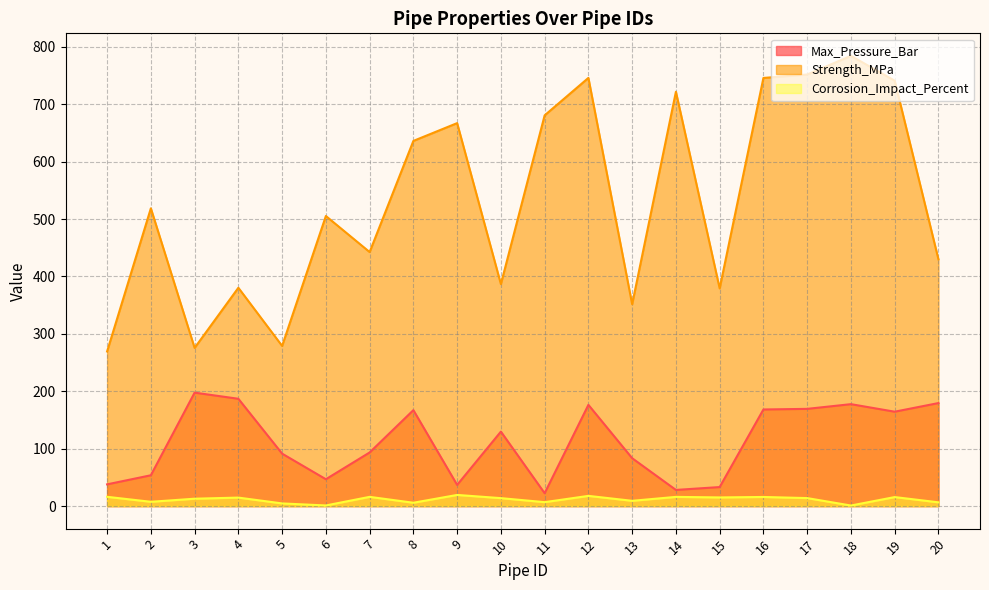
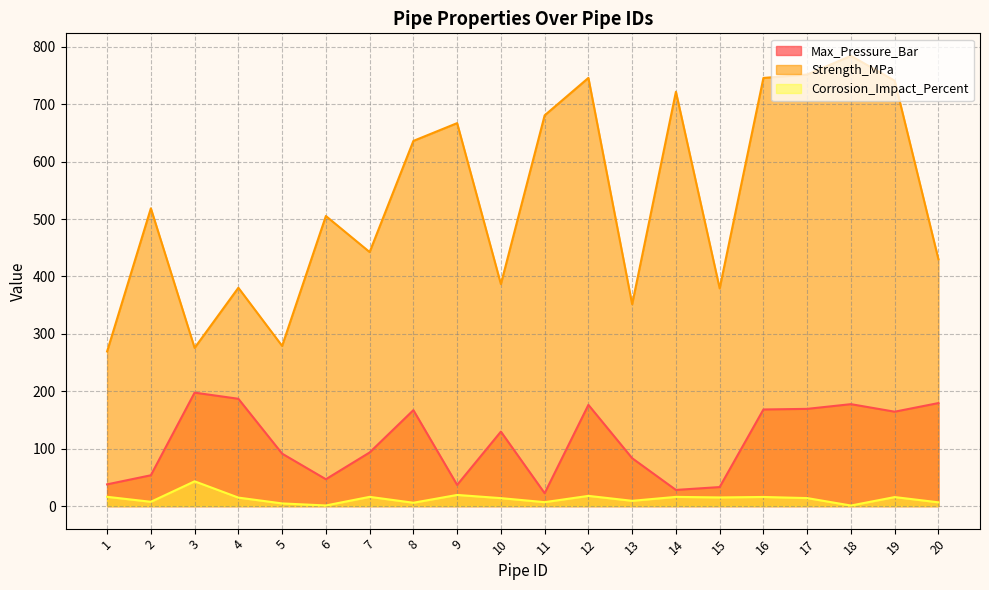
  {
    "Max_Pressure_Bar": {
      "1": 40,
      "2": 50,
      "3": 200,
      "4": 190,
      "5": 90,
      "6": 50,
      "7": 90,
      "8": 170,
      "9": 40,
      "10": 130,
      "11": 20,
      "12": 180,
      "13": 80,
      "14": 30,
      "15": 30,
      "16": 170,
      "17": 170,
      "18": 180,
      "19": 160,
      "20": 180
    },
    "Strength_MPa": {
      "1": 270,
      "2": 520,
      "3": 280,
      "4": 380,
      "5": 280,
      "6": 510,
      "7": 440,
      "8": 640,
      "9": 670,
      "10": 390,
      "11": 680,
      "12": 750,
      "13": 350,
      "14": 720,
      "15": 380,
      "16": 750,
      "20": 430
    },
    "Corrosion_Impact_Percent": {
      "1": 20,
      "2": 10,
-     "3": 10,
+     "3": 40,
      "4": 10,
      "5": 0,
      "6": 0,
      "7": 20,
      "8": 10,
      "9": 20,
      "10": 10,
      "11": 10,
      "12": 20,
      "13": 10,
      "14": 20,
      "15": 20,
      "16": 20,
      "17": 10,
      "18": 0,
      "19": 20,
      "20": 10
    }
  }
